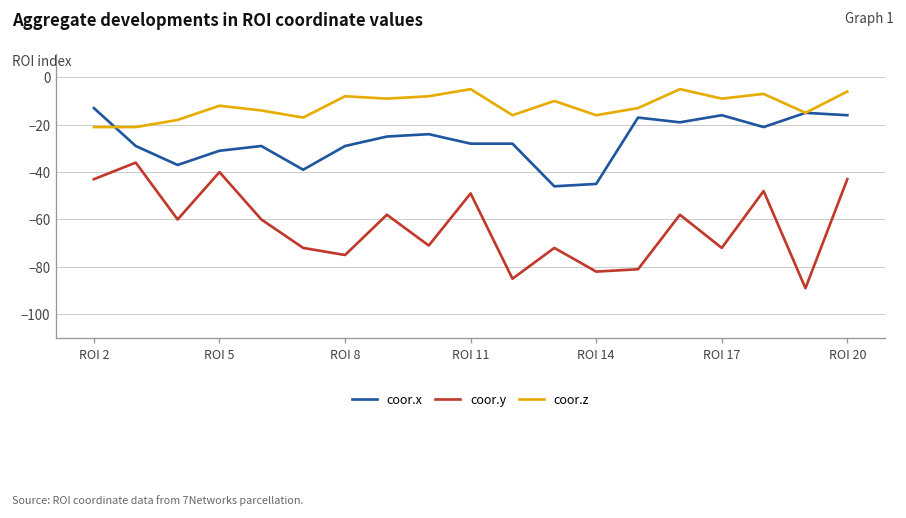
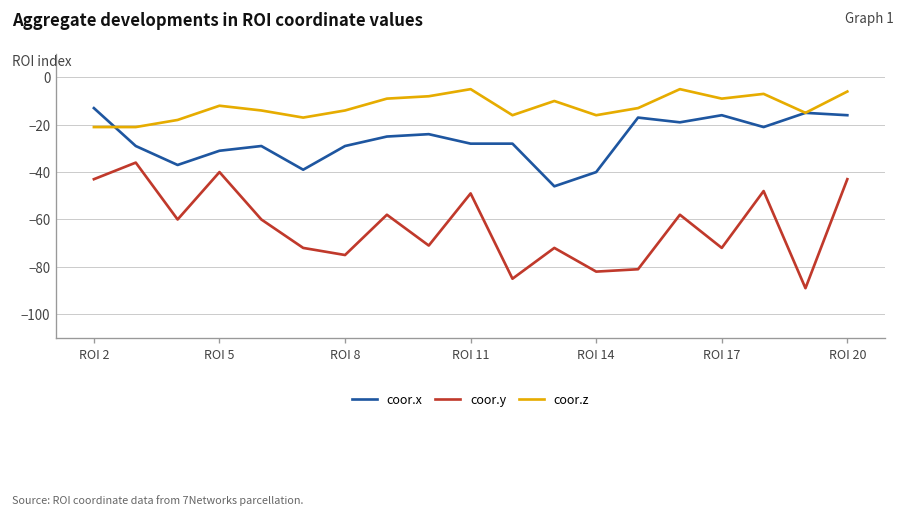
  {
    "coor.x": {
      "ROI 2": -13,
      "ROI 5": -31,
      "ROI 8": -29,
      "ROI 11": -28,
-     "ROI 14": -45,
+     "ROI 14": -40,
      "ROI 17": -16,
      "ROI 20": -16
    },
    "coor.y": {
      "ROI 2": -43,
      "ROI 5": -40,
      "ROI 8": -75,
      "ROI 11": -49,
      "ROI 14": -82,
      "ROI 17": -72,
      "ROI 20": -43
    },
    "coor.z": {
      "ROI 2": -21,
      "ROI 5": -12,
-     "ROI 8": -8,
+     "ROI 8": -14,
      "ROI 11": -5,
      "ROI 14": -16,
      "ROI 17": -9,
      "ROI 20": -6
    }
  }
